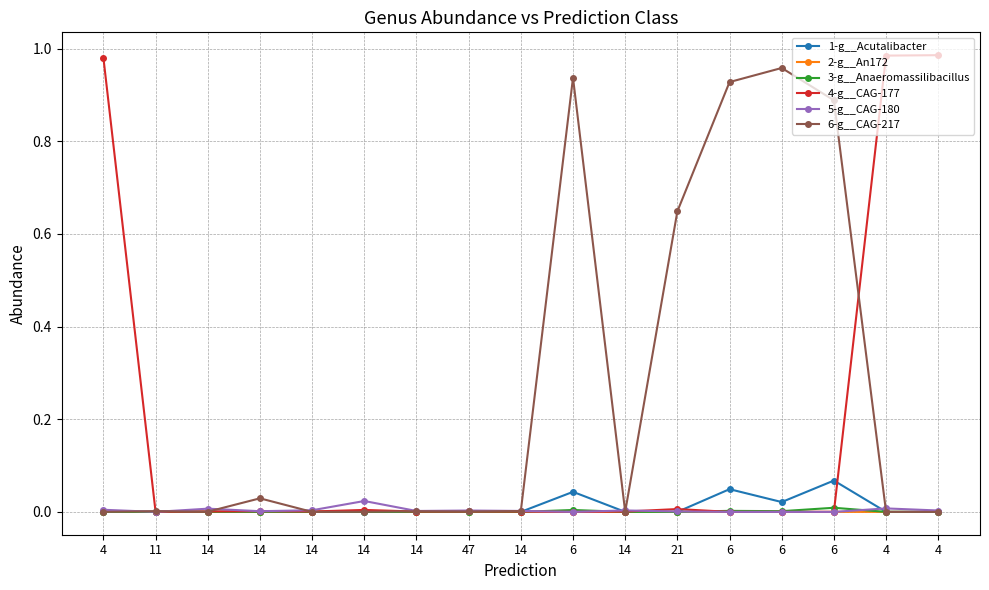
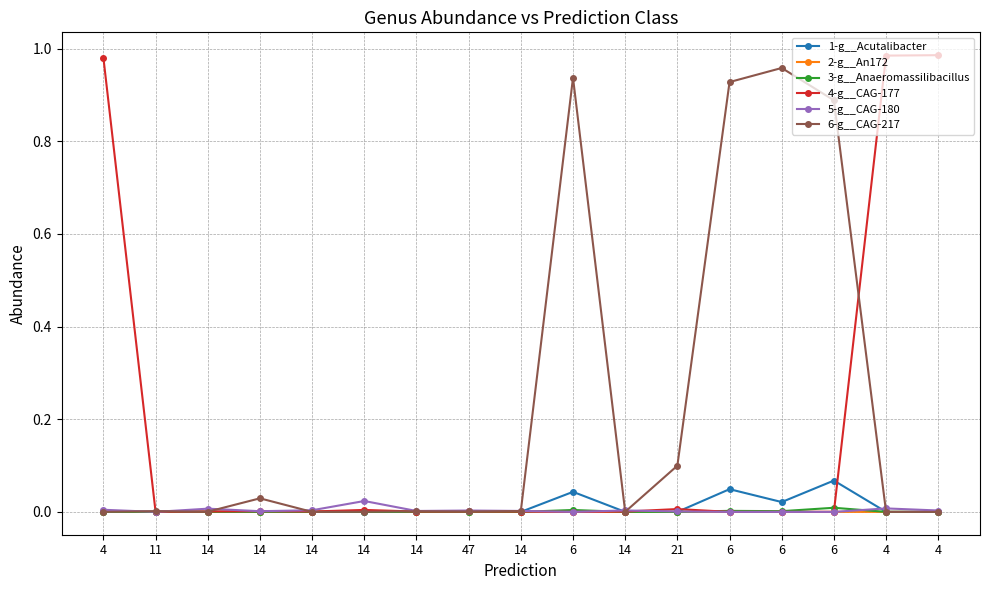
  {
    "6-g__CAG-217": {
-     "21": 0.65
+     "21": 0.10
    }
  }
